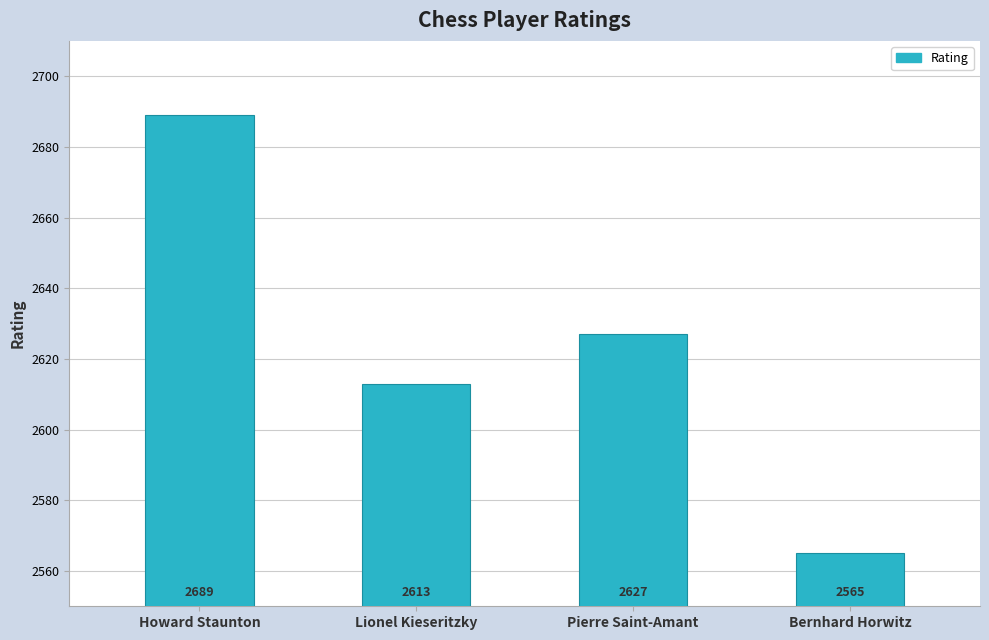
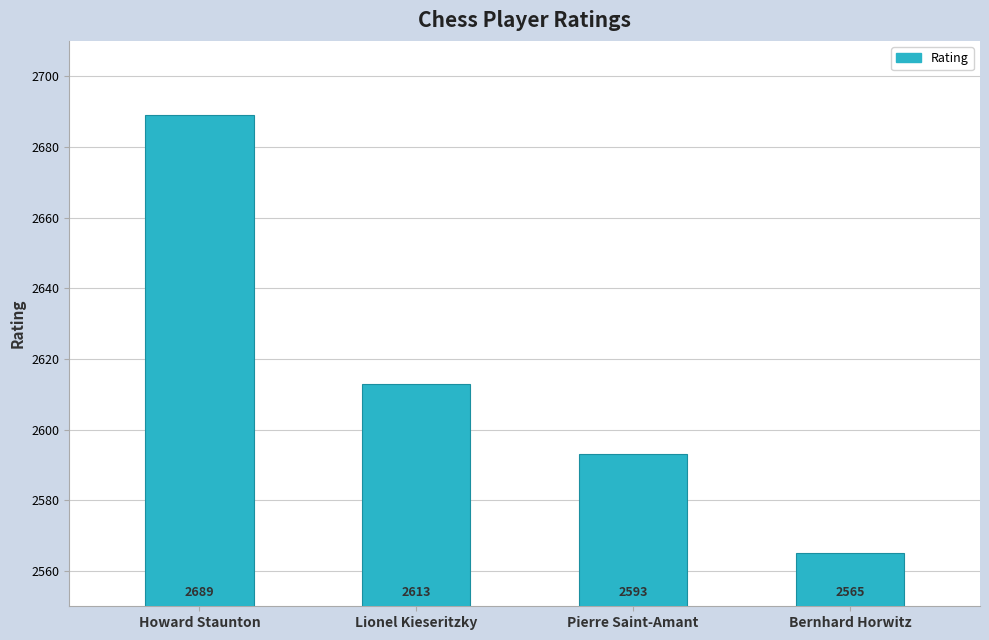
  {
    "Howard Staunton": 2689,
    "Lionel Kieseritzky": 2613,
-   "Pierre Saint-Amant": 2627,
+   "Pierre Saint-Amant": 2593,
    "Bernhard Horwitz": 2565
  }
